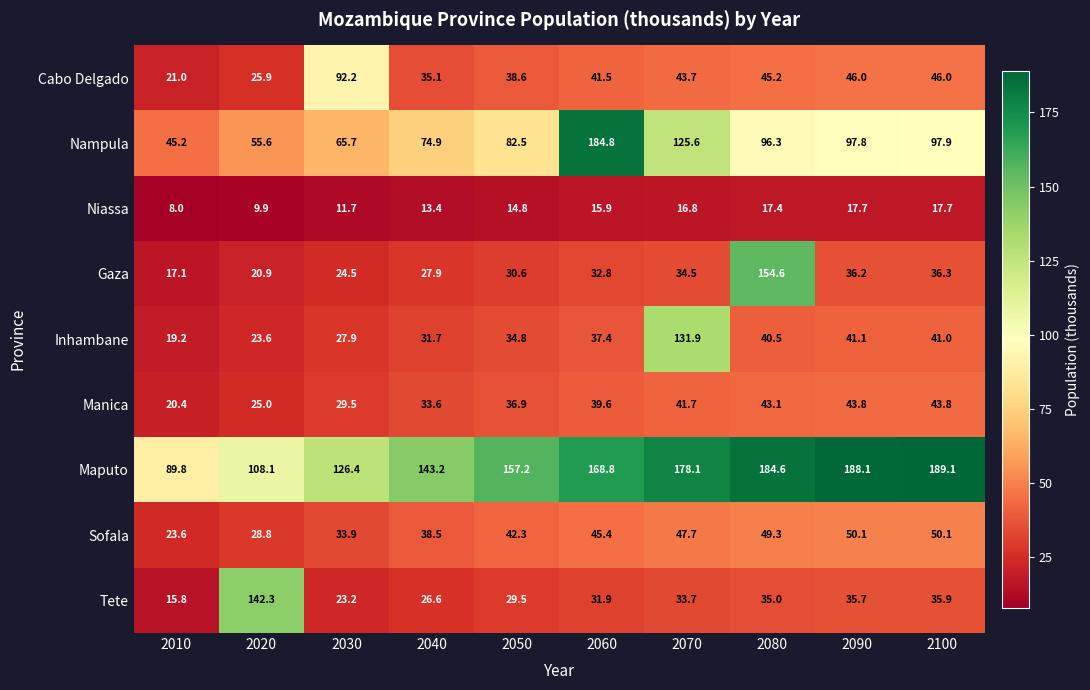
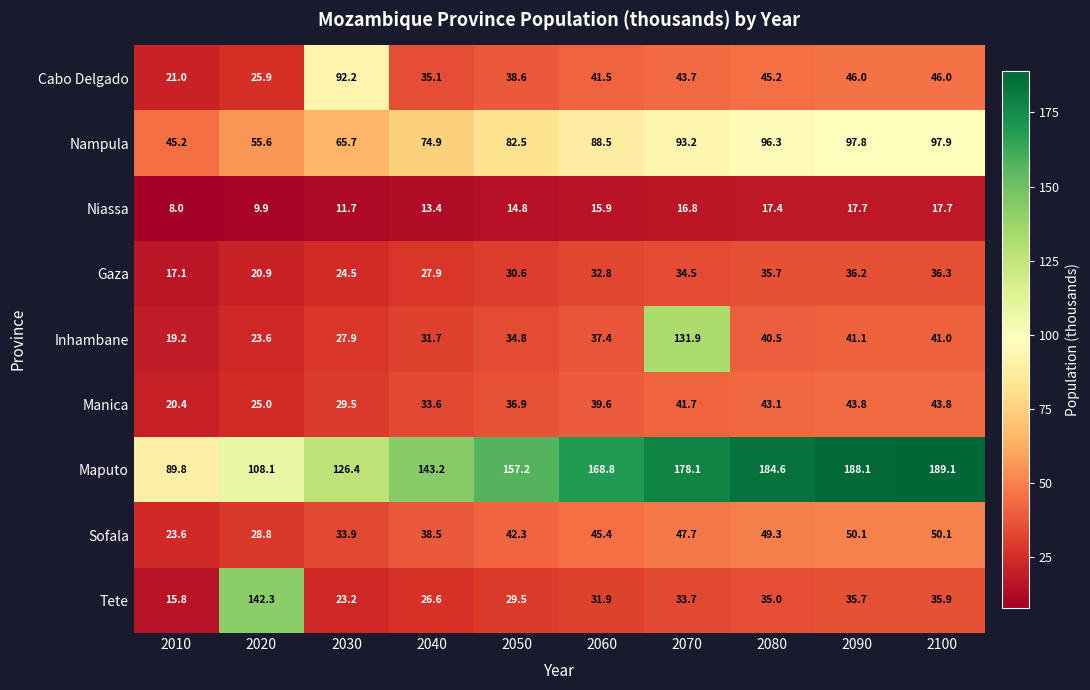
  {
    "Cabo Delgado": {
      "2010": 21.0,
      "2020": 25.9,
      "2030": 92.2,
      "2040": 35.1,
      "2050": 38.6,
      "2060": 41.5,
      "2070": 43.7,
      "2080": 45.2,
      "2090": 46.0,
      "2100": 46.0
    },
    "Nampula": {
      "2010": 45.2,
      "2020": 55.6,
      "2030": 65.7,
      "2040": 74.9,
      "2050": 82.5,
-     "2060": 184.8,
-     "2070": 125.6,
+     "2060": 88.5,
+     "2070": 93.2,
      "2080": 96.3,
      "2090": 97.8,
      "2100": 97.9
    },
    "Niassa": {
      "2010": 8.0,
      "2020": 9.9,
      "2030": 11.7,
      "2040": 13.4,
      "2050": 14.8,
      "2060": 15.9,
      "2070": 16.8,
      "2080": 17.4,
      "2090": 17.7,
      "2100": 17.7
    },
    "Gaza": {
      "2010": 17.1,
      "2020": 20.9,
      "2030": 24.5,
      "2040": 27.9,
      "2050": 30.6,
      "2060": 32.8,
      "2070": 34.5,
-     "2080": 154.6,
+     "2080": 35.7,
      "2090": 36.2,
      "2100": 36.3
    },
    "Inhambane": {
      "2010": 19.2,
      "2020": 23.6,
      "2030": 27.9,
      "2040": 31.7,
      "2050": 34.8,
      "2060": 37.4,
      "2070": 131.9,
      "2080": 40.5,
      "2090": 41.1,
      "2100": 41.0
    },
    "Manica": {
      "2010": 20.4,
      "2020": 25.0,
      "2030": 29.5,
      "2040": 33.6,
      "2050": 36.9,
      "2060": 39.6,
      "2070": 41.7,
      "2080": 43.1,
      "2090": 43.8,
      "2100": 43.8
    },
    "Maputo": {
      "2010": 89.8,
      "2020": 108.1,
      "2030": 126.4,
      "2040": 143.2,
      "2050": 157.2,
      "2060": 168.8,
      "2070": 178.1,
      "2080": 184.6,
      "2090": 188.1,
      "2100": 189.1
    },
    "Sofala": {
      "2010": 23.6,
      "2020": 28.8,
      "2030": 33.9,
      "2040": 38.5,
      "2050": 42.3,
      "2060": 45.4,
      "2070": 47.7,
      "2080": 49.3,
      "2090": 50.1,
      "2100": 50.1
    },
    "Tete": {
      "2010": 15.8,
      "2020": 142.3,
      "2030": 23.2,
      "2040": 26.6,
      "2050": 29.5,
      "2060": 31.9,
      "2070": 33.7,
      "2080": 35.0,
      "2090": 35.7,
      "2100": 35.9
    }
  }
